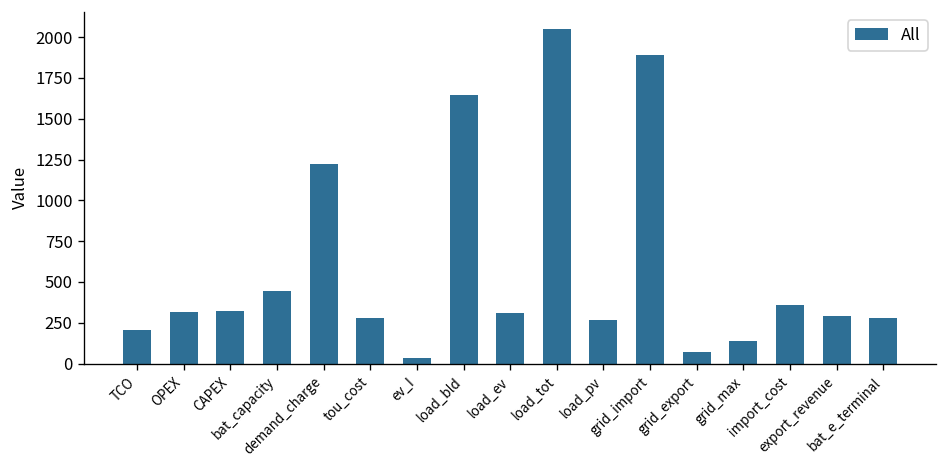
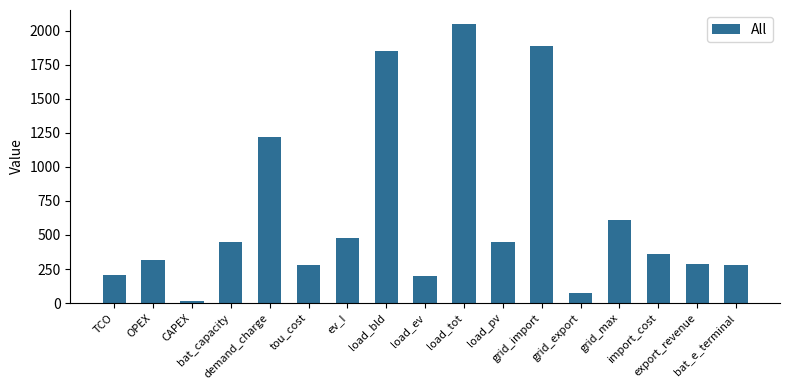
  {
    "TCO": 200,
    "OPEX": 320,
-   "CAPEX": 320,
+   "CAPEX": 20,
    "bat_capacity": 450,
    "demand_charge": 1220,
    "tou_cost": 280,
-   "ev_I": 30,
-   "load_bld": 1640,
-   "load_ev": 310,
+   "ev_I": 480,
+   "load_bld": 1850,
+   "load_ev": 200,
    "load_tot": 2050,
-   "load_pv": 270,
+   "load_pv": 450,
    "grid_import": 1890,
    "grid_export": 70,
-   "grid_max": 140,
+   "grid_max": 610,
    "import_cost": 360,
    "export_revenue": 290,
    "bat_e_terminal": 280
  }
